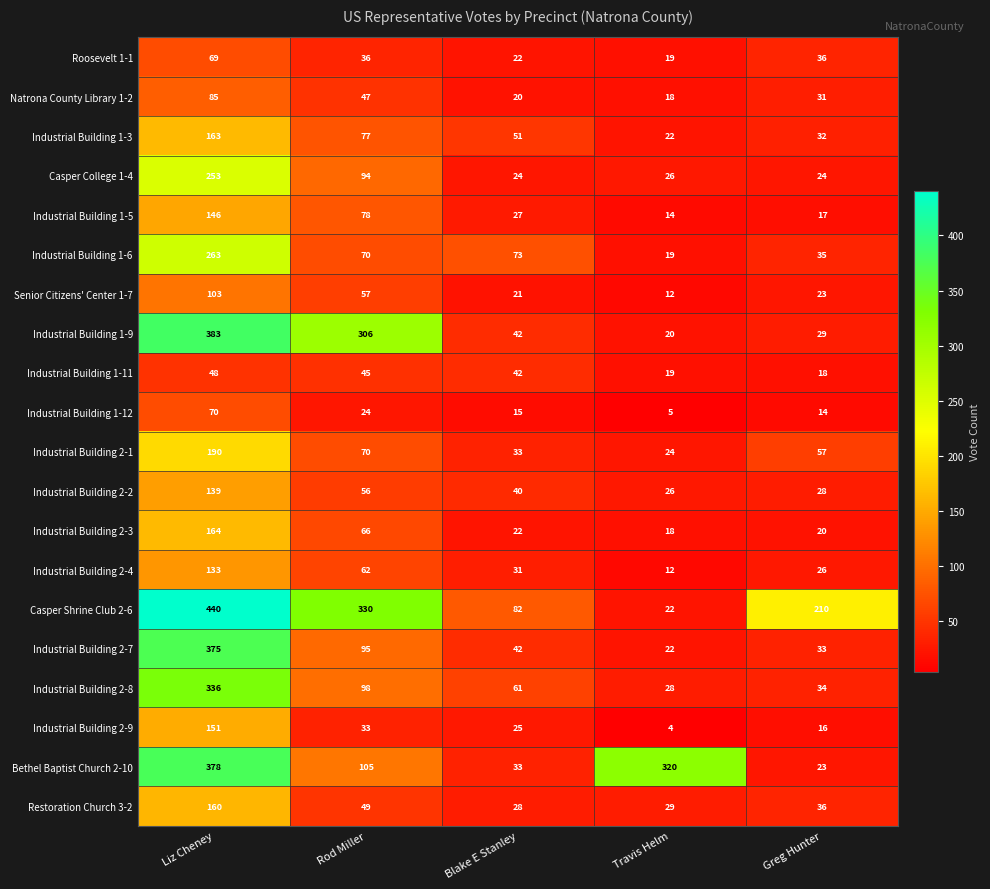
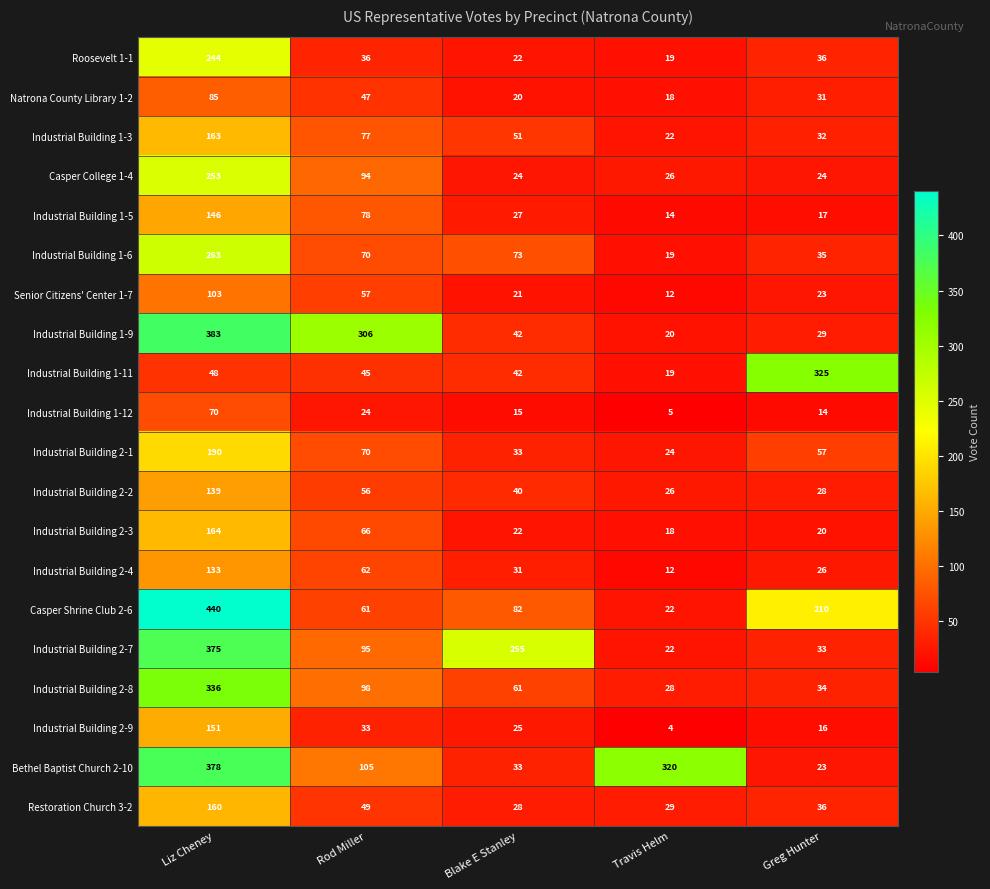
  {
    "Roosevelt 1-1": {
-     "Liz Cheney": 69,
+     "Liz Cheney": 244,
      "Rod Miller": 36,
      "Blake E Stanley": 22,
      "Travis Helm": 19,
      "Greg Hunter": 36
    },
    "Natrona County Library 1-2": {
      "Liz Cheney": 85,
      "Rod Miller": 47,
      "Blake E Stanley": 20,
      "Travis Helm": 18,
      "Greg Hunter": 31
    },
    "Industrial Building 1-3": {
      "Liz Cheney": 163,
      "Rod Miller": 77,
      "Blake E Stanley": 51,
      "Travis Helm": 22,
      "Greg Hunter": 32
    },
    "Casper College 1-4": {
      "Liz Cheney": 253,
      "Rod Miller": 94,
      "Blake E Stanley": 24,
      "Travis Helm": 26,
      "Greg Hunter": 24
    },
    "Industrial Building 1-5": {
      "Liz Cheney": 146,
      "Rod Miller": 78,
      "Blake E Stanley": 27,
      "Travis Helm": 14,
      "Greg Hunter": 17
    },
    "Industrial Building 1-6": {
      "Liz Cheney": 263,
      "Rod Miller": 70,
      "Blake E Stanley": 73,
      "Travis Helm": 19,
      "Greg Hunter": 35
    },
    "Senior Citizens' Center 1-7": {
      "Liz Cheney": 103,
      "Rod Miller": 57,
      "Blake E Stanley": 21,
      "Travis Helm": 12,
      "Greg Hunter": 23
    },
    "Industrial Building 1-9": {
      "Liz Cheney": 383,
      "Rod Miller": 306,
      "Blake E Stanley": 42,
      "Travis Helm": 20,
      "Greg Hunter": 29
    },
    "Industrial Building 1-11": {
      "Liz Cheney": 48,
      "Rod Miller": 45,
      "Blake E Stanley": 42,
      "Travis Helm": 19,
-     "Greg Hunter": 18
+     "Greg Hunter": 325
    },
    "Industrial Building 1-12": {
      "Liz Cheney": 70,
      "Rod Miller": 24,
      "Blake E Stanley": 15,
      "Travis Helm": 5,
      "Greg Hunter": 14
    },
    "Industrial Building 2-1": {
      "Liz Cheney": 190,
      "Rod Miller": 70,
      "Blake E Stanley": 33,
      "Travis Helm": 24,
      "Greg Hunter": 57
    },
    "Industrial Building 2-2": {
      "Liz Cheney": 139,
      "Rod Miller": 56,
      "Blake E Stanley": 40,
      "Travis Helm": 26,
      "Greg Hunter": 28
    },
    "Industrial Building 2-3": {
      "Liz Cheney": 164,
      "Rod Miller": 66,
      "Blake E Stanley": 22,
      "Travis Helm": 18,
      "Greg Hunter": 20
    },
    "Industrial Building 2-4": {
      "Liz Cheney": 133,
      "Rod Miller": 62,
      "Blake E Stanley": 31,
      "Travis Helm": 12,
      "Greg Hunter": 26
    },
    "Casper Shrine Club 2-6": {
      "Liz Cheney": 440,
-     "Rod Miller": 330,
+     "Rod Miller": 61,
      "Blake E Stanley": 82,
      "Travis Helm": 22,
      "Greg Hunter": 210
    },
    "Industrial Building 2-7": {
      "Liz Cheney": 375,
      "Rod Miller": 95,
-     "Blake E Stanley": 42,
+     "Blake E Stanley": 255,
      "Travis Helm": 22,
      "Greg Hunter": 33
    },
    "Industrial Building 2-8": {
      "Liz Cheney": 336,
      "Rod Miller": 98,
      "Blake E Stanley": 61,
      "Travis Helm": 28,
      "Greg Hunter": 34
    },
    "Industrial Building 2-9": {
      "Liz Cheney": 151,
      "Rod Miller": 33,
      "Blake E Stanley": 25,
      "Travis Helm": 4,
      "Greg Hunter": 16
    },
    "Bethel Baptist Church 2-10": {
      "Liz Cheney": 378,
      "Rod Miller": 105,
      "Blake E Stanley": 33,
      "Travis Helm": 320,
      "Greg Hunter": 23
    },
    "Restoration Church 3-2": {
      "Liz Cheney": 160,
      "Rod Miller": 49,
      "Blake E Stanley": 28,
      "Travis Helm": 29,
      "Greg Hunter": 36
    }
  }
